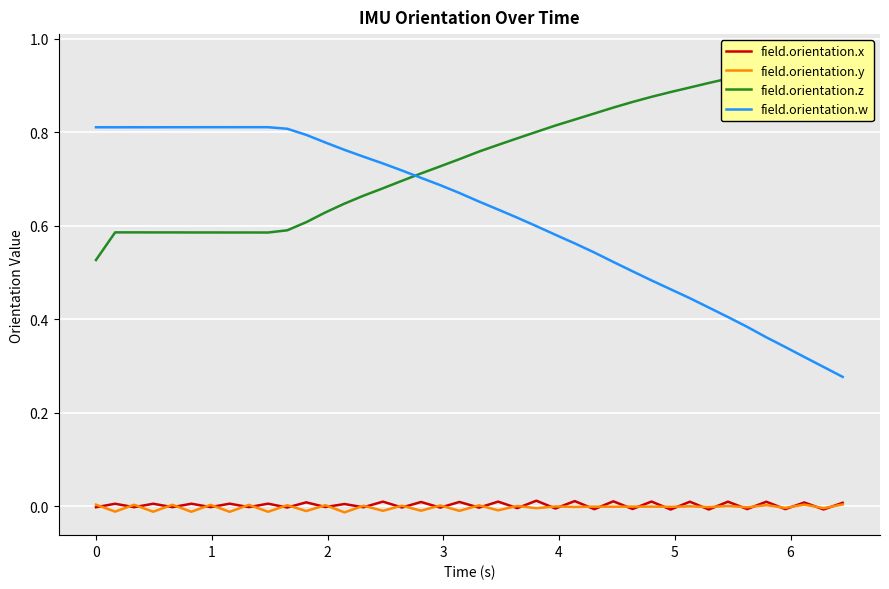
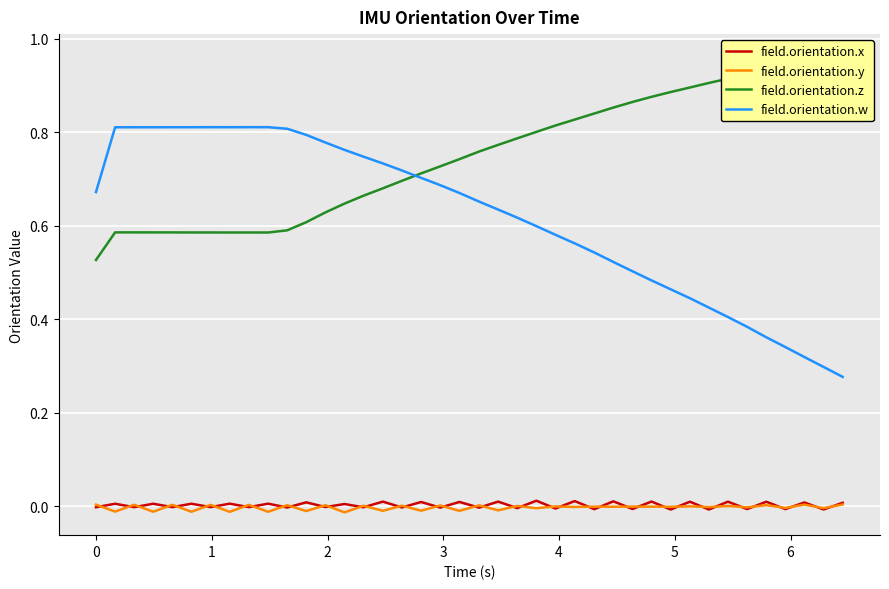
  {
    "field.orientation.z": {
      "0": 0.53
    },
    "field.orientation.w": {
-     "0": 0.81
+     "0": 0.67
    }
  }
